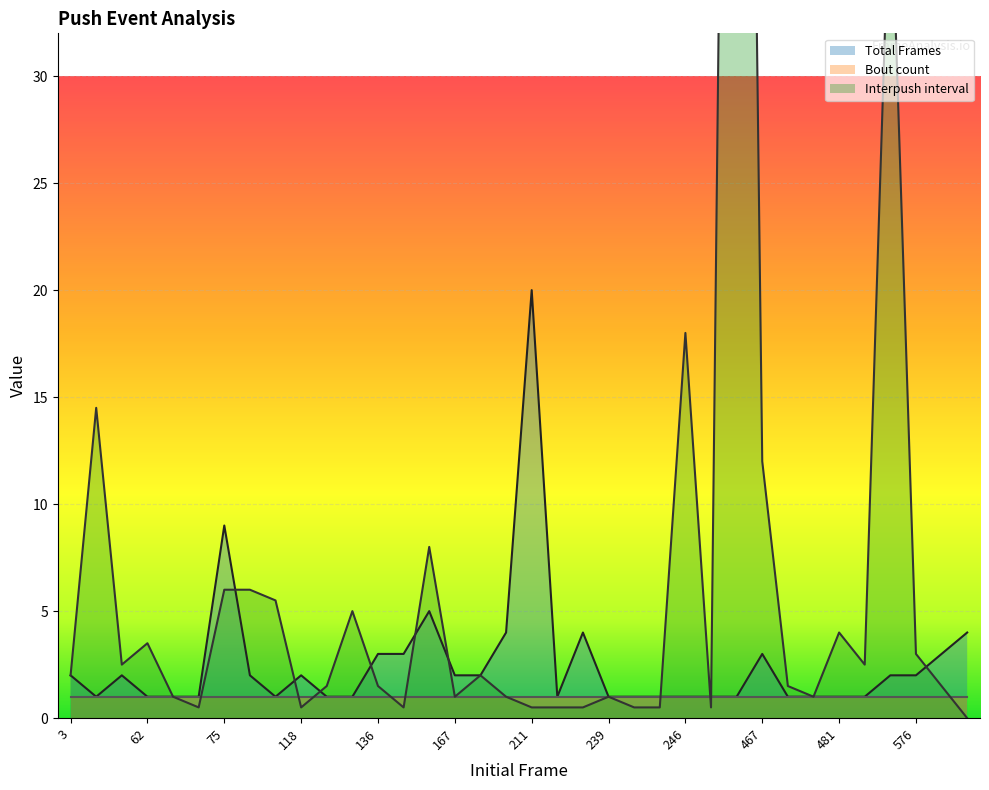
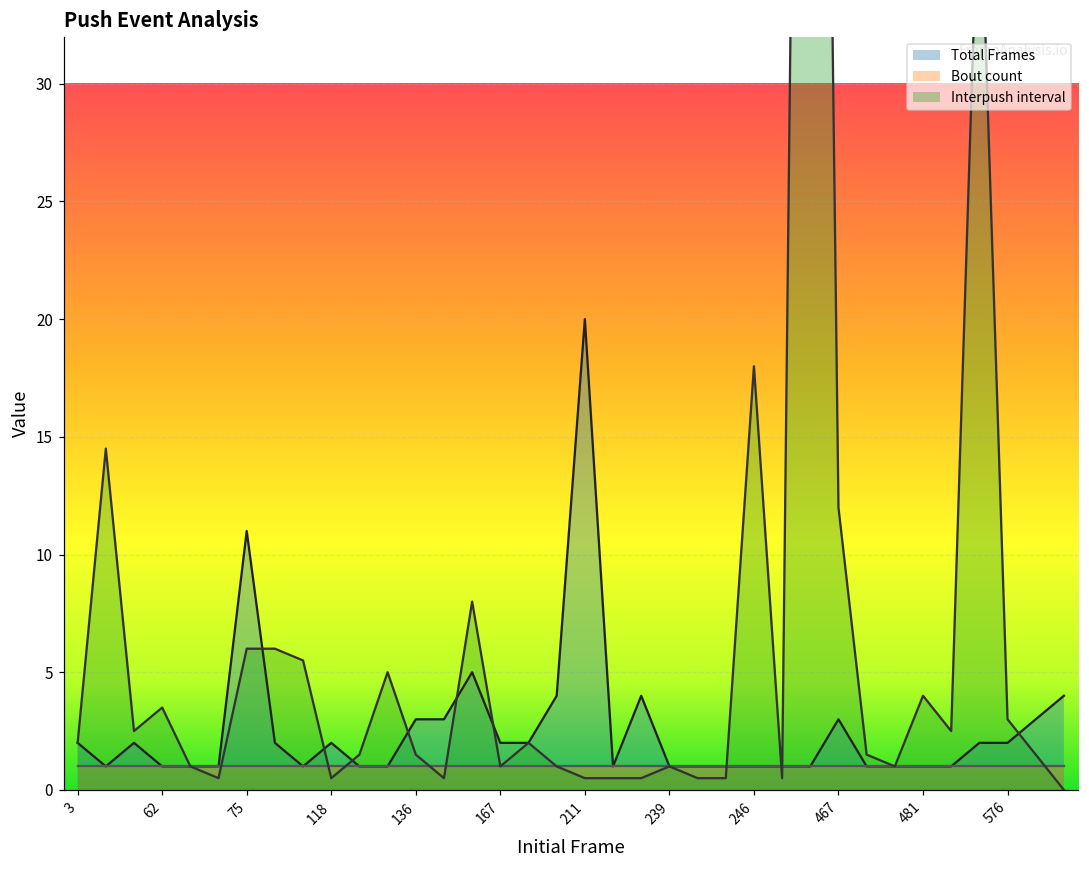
  {
    "Total Frames": {
-     "75": 9,
+     "75": 11,
      "118": 2,
      "136": 3,
      "167": 2,
      "211": 20,
      "467": 3,
      "576": 2
    },
    "Bout count": {
      "3": 1,
      "75": 1,
      "118": 1,
      "136": 1,
      "211": 1,
      "467": 1,
      "576": 1
    },
    "Interpush interval": {
      "62": 3.5,
      "75": 6,
      "118": 0.5,
      "136": 1.5,
      "211": 0.5,
      "246": 18,
      "467": 12,
      "481": 4,
      "576": 3
    }
  }
